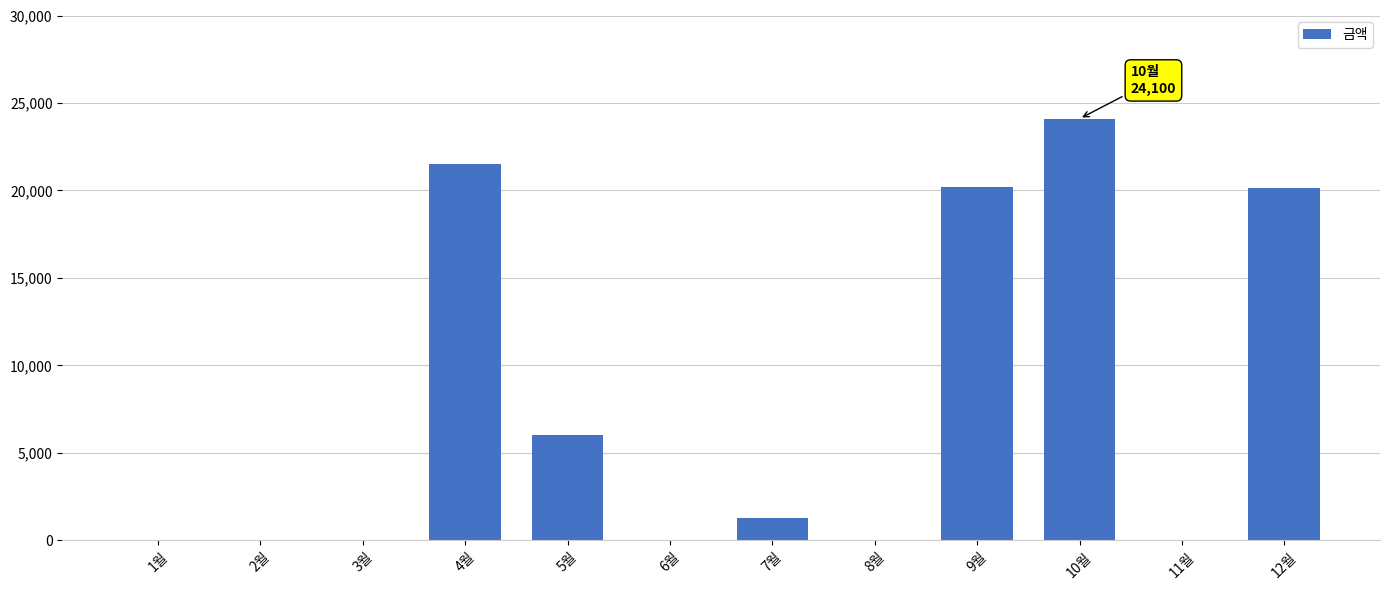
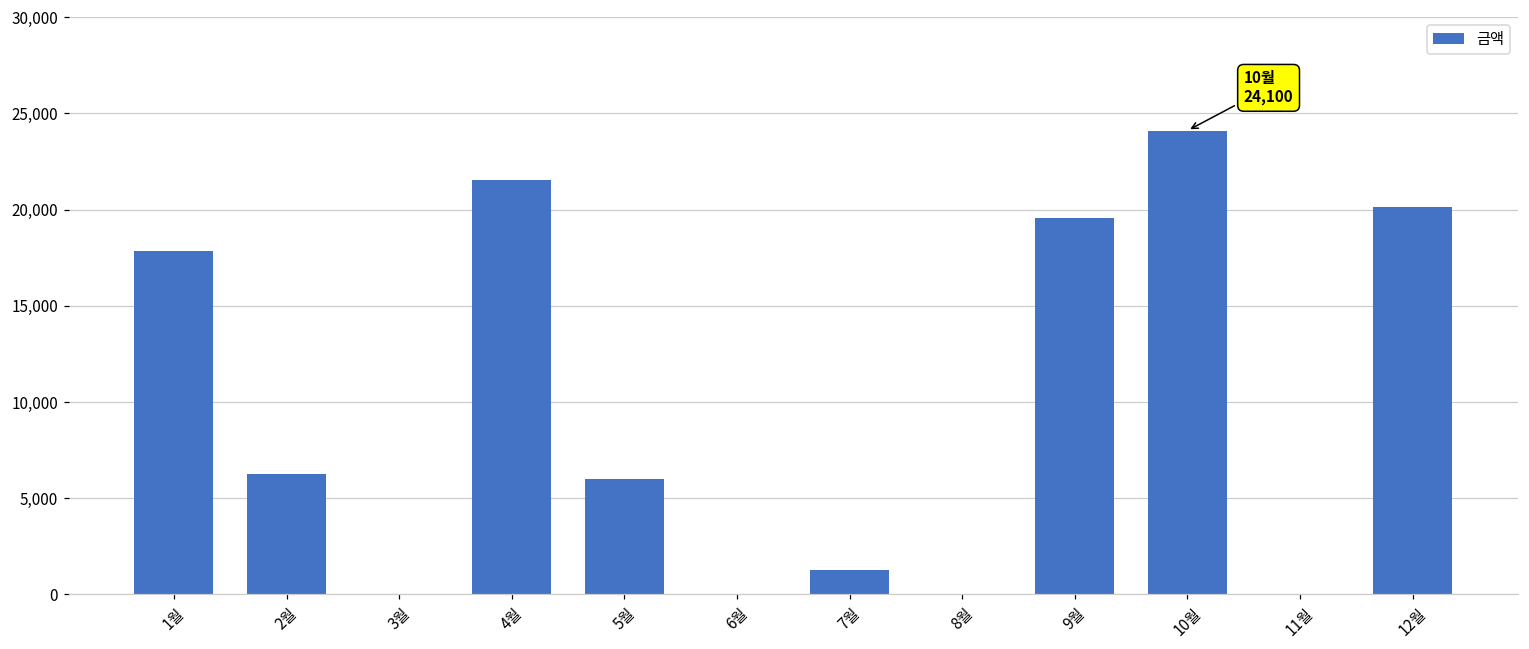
  {
-   "1월": "0",
-   "2월": "0",
+   "1월": "17,800",
+   "2월": "6,300",
    "3월": "0",
    "4월": "21,500",
    "5월": "6,000",
    "6월": "0",
    "7월": "1,300",
    "8월": "0",
-   "9월": "20,200",
+   "9월": "19,600",
    "11월": "0",
    "12월": "20,100"
  }
